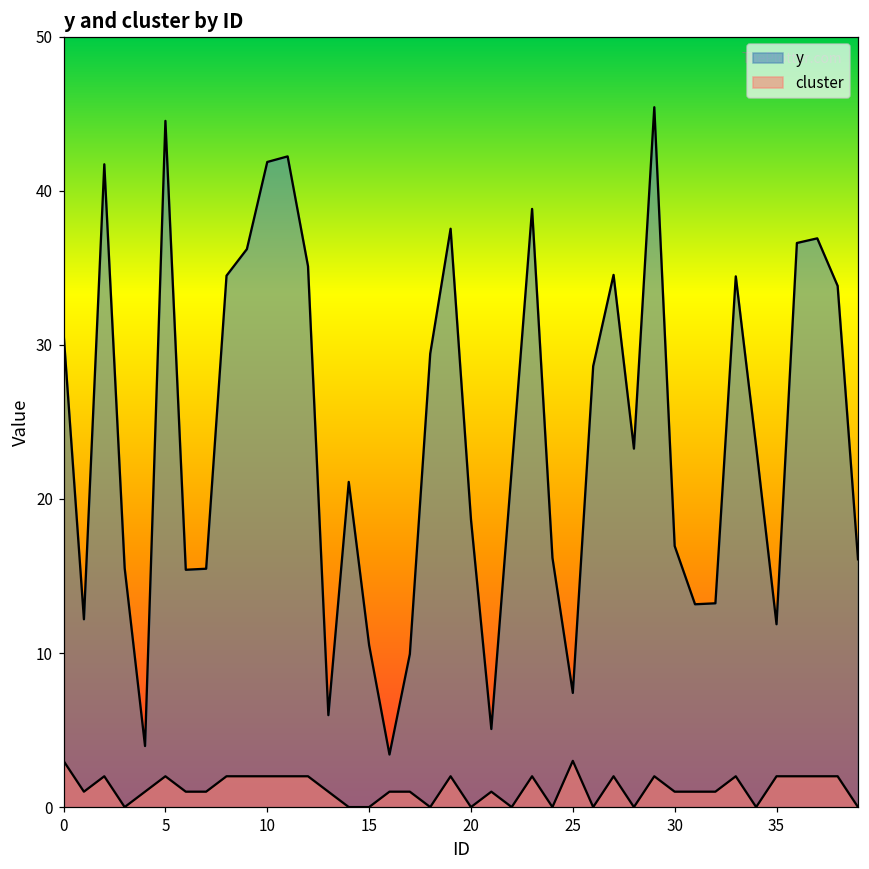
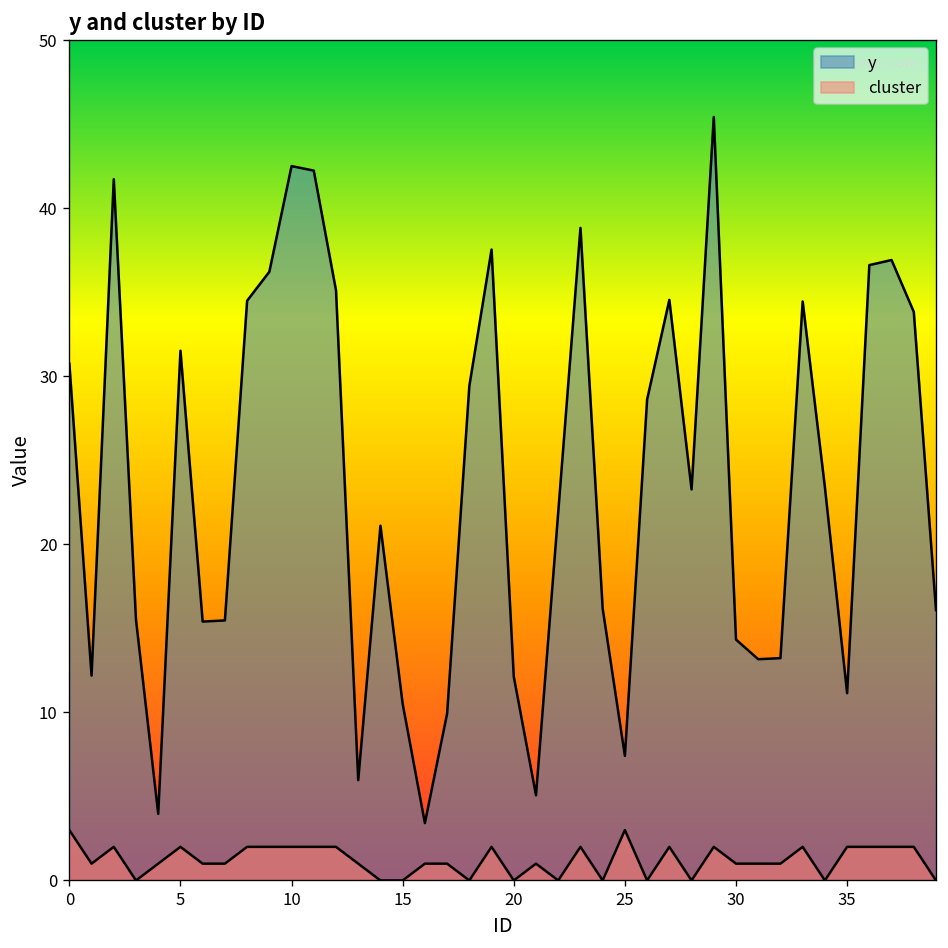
  {
    "y": {
      "0": 30.8,
-     "5": 44.5,
-     "10": 41.9,
+     "5": 31.5,
+     "10": 42.5,
      "15": 10.5,
-     "20": 18.7,
+     "20": 12.1,
      "25": 7.4,
-     "30": 16.9,
-     "35": 11.9
+     "30": 14.3,
+     "35": 11.1
    },
    "cluster": {
      "0": 3.0,
      "5": 2.0,
      "10": 2.0,
      "15": 0.0,
      "20": 0.0,
      "25": 3.0,
      "30": 1.0,
      "35": 2.0
    }
  }
